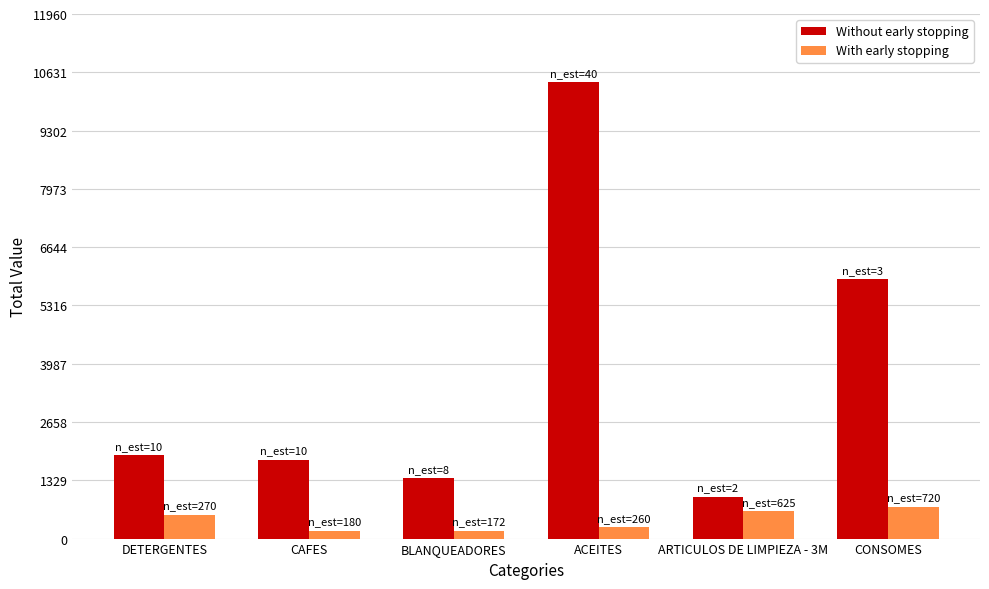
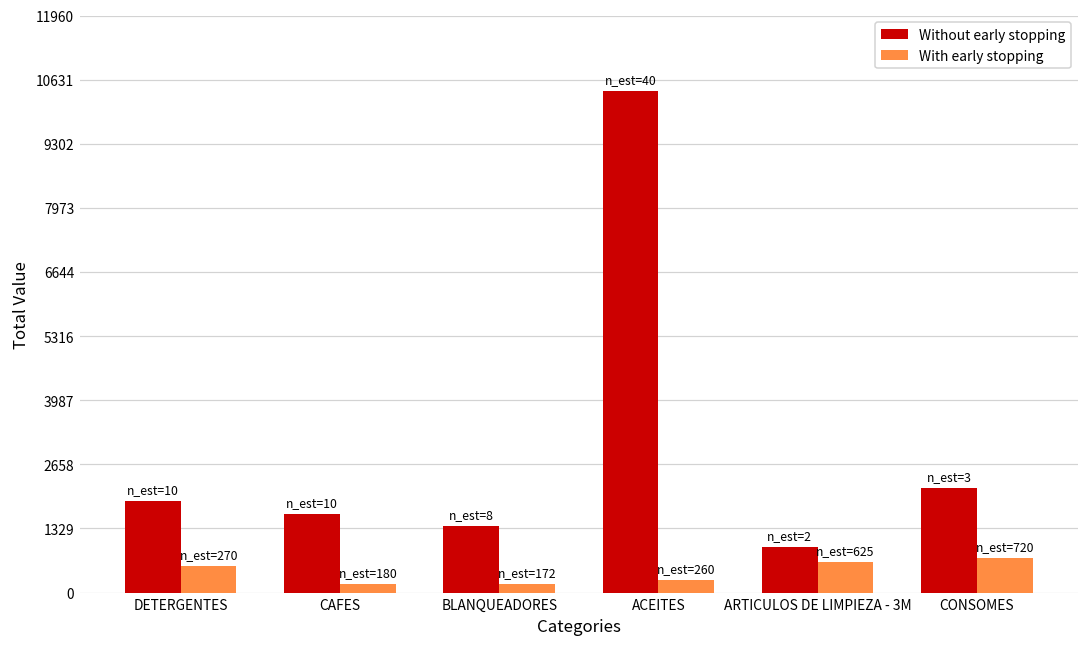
  {
    "Without early stopping": {
-     "CAFES": 1800,
-     "CONSOMES": 5900
+     "CAFES": 1600,
+     "CONSOMES": 2200
    },
    "With early stopping": {
      "CAFES": 180,
      "BLANQUEADORES": 172,
      "ACEITES": 260,
      "ARTICULOS DE LIMPIEZA - 3M": 625,
      "CONSOMES": 720
    }
  }
